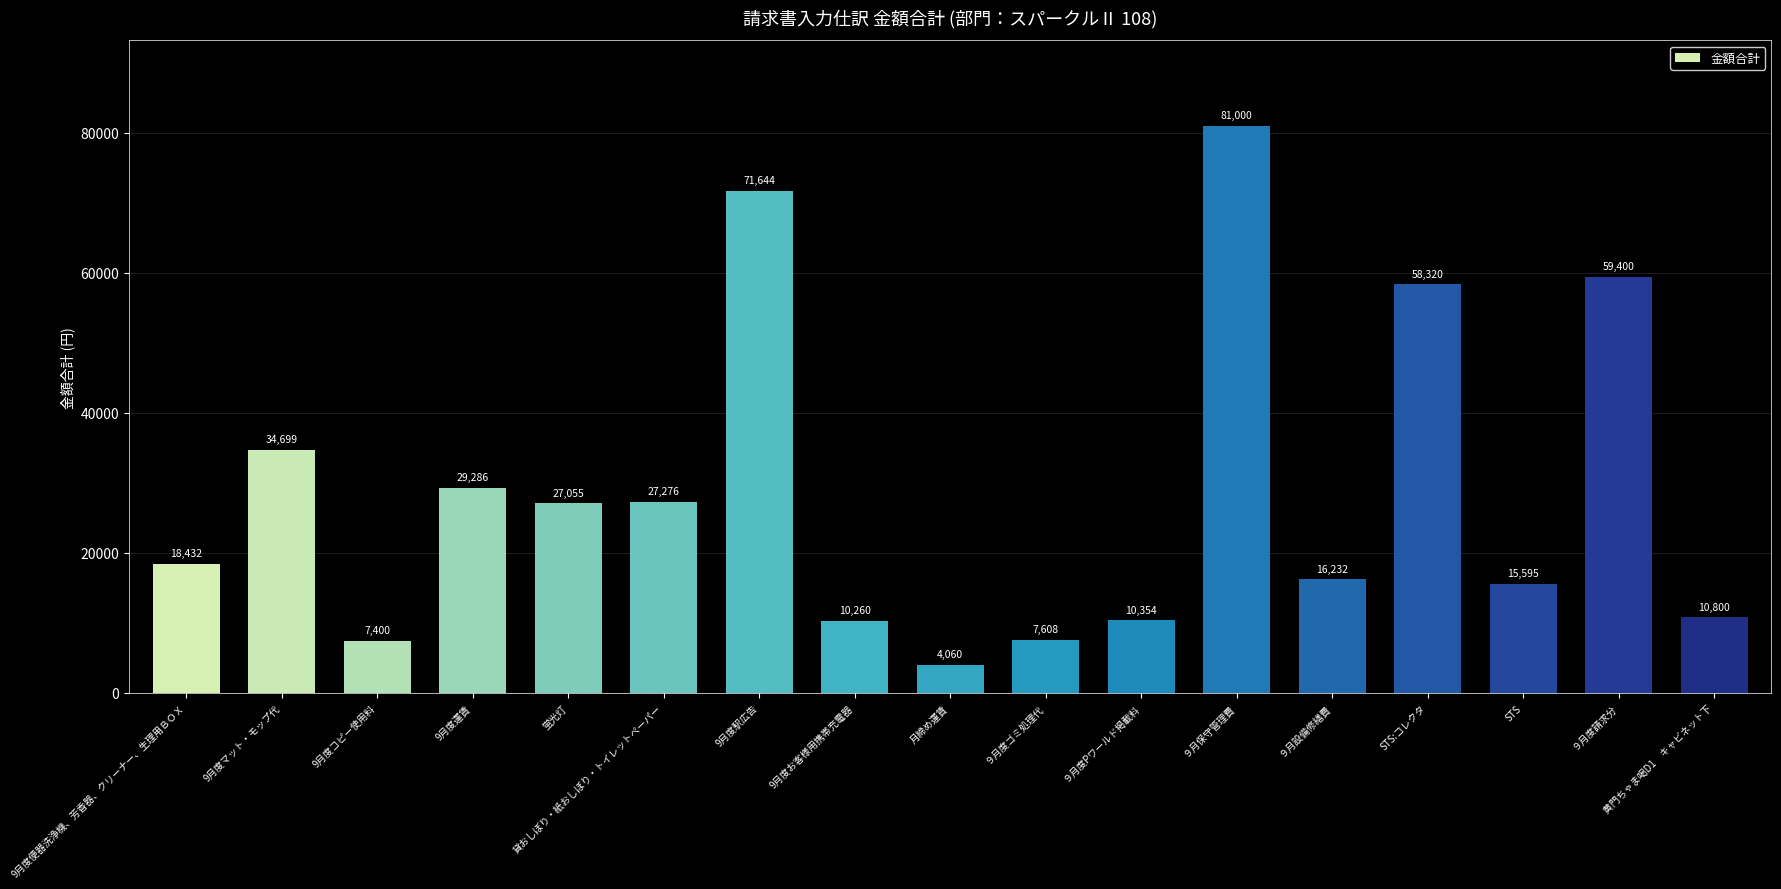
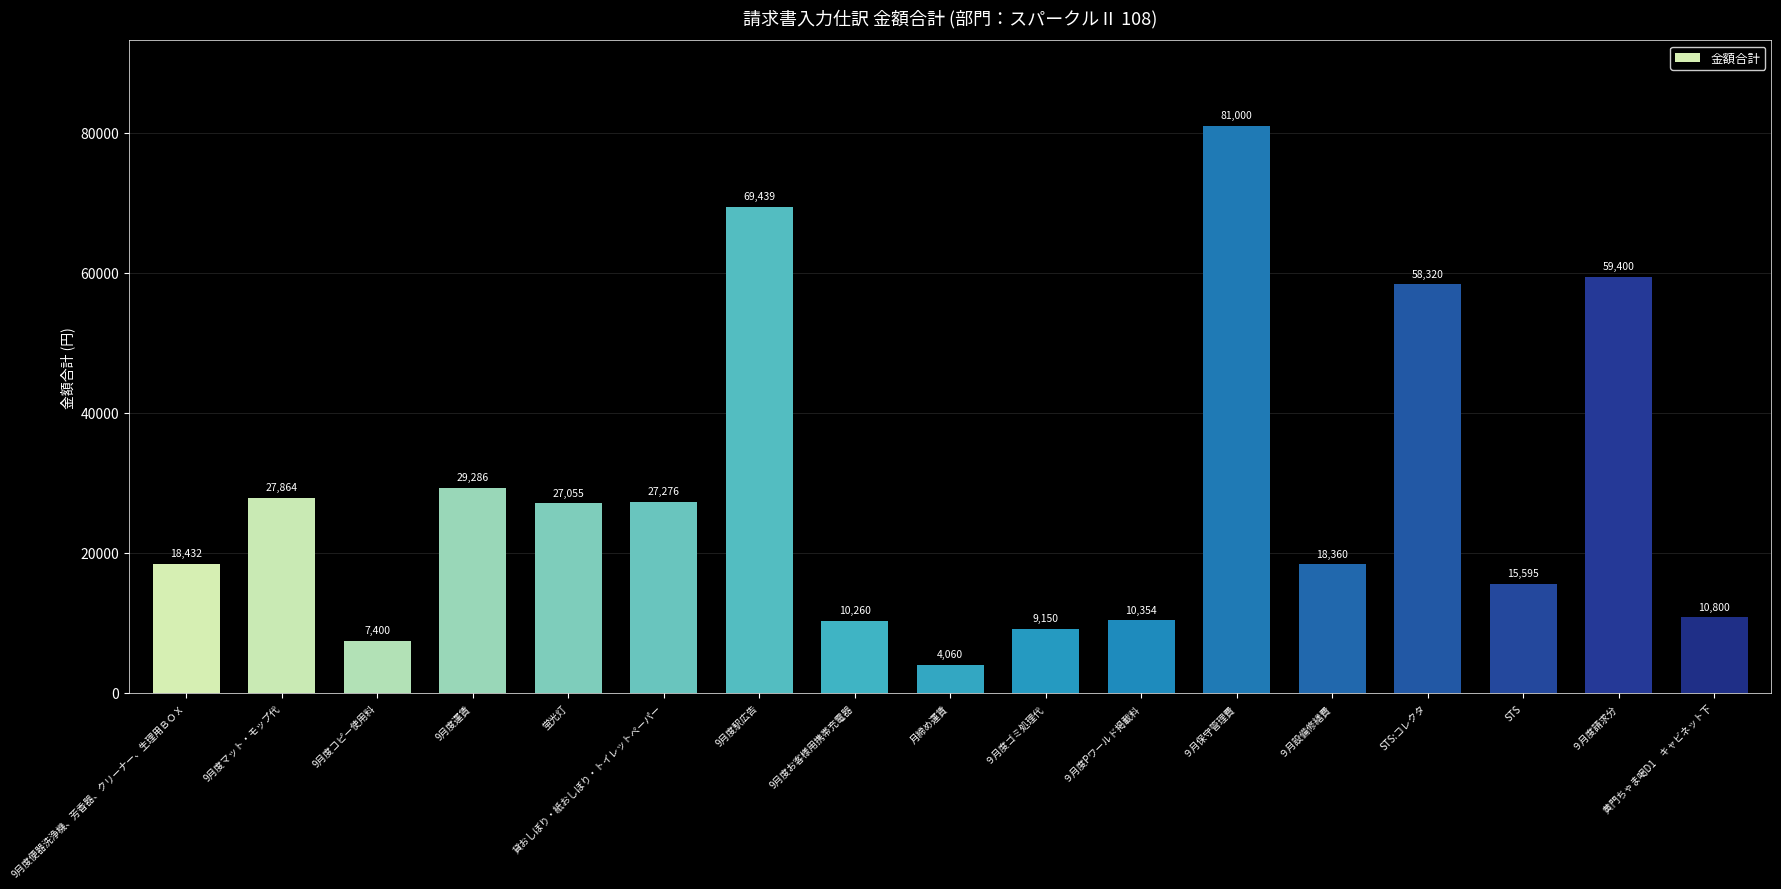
  {
    "9月度便器洗浄機、芳香器、クリーナー、生理用ＢＯＸ": "18,432",
-   "9月度マット・モップ代": "34,699",
+   "9月度マット・モップ代": "27,864",
    "9月度コピー使用料": "7,400",
    "9月度運賃": "29,286",
    "蛍光灯": "27,055",
    "貸おしぼり・紙おしぼり・トイレットペーパー": "27,276",
-   "9月度駅広告": "71,644",
+   "9月度駅広告": "69,439",
    "9月度お客様用携帯充電器": "10,260",
    "月締め運賃": "4,060",
-   "９月度ゴミ処理代": "7,608",
+   "９月度ゴミ処理代": "9,150",
    "９月度Pワールド掲載料": "10,354",
    "９月保守管理費": "81,000",
-   "９月設備修繕費": "16,232",
+   "９月設備修繕費": "18,360",
    "STS:コレクタ": "58,320",
    "STS": "15,595",
    "９月度請求分": "59,400",
    "黄門ちゃま喝D1 キャビネット下": "10,800"
  }
